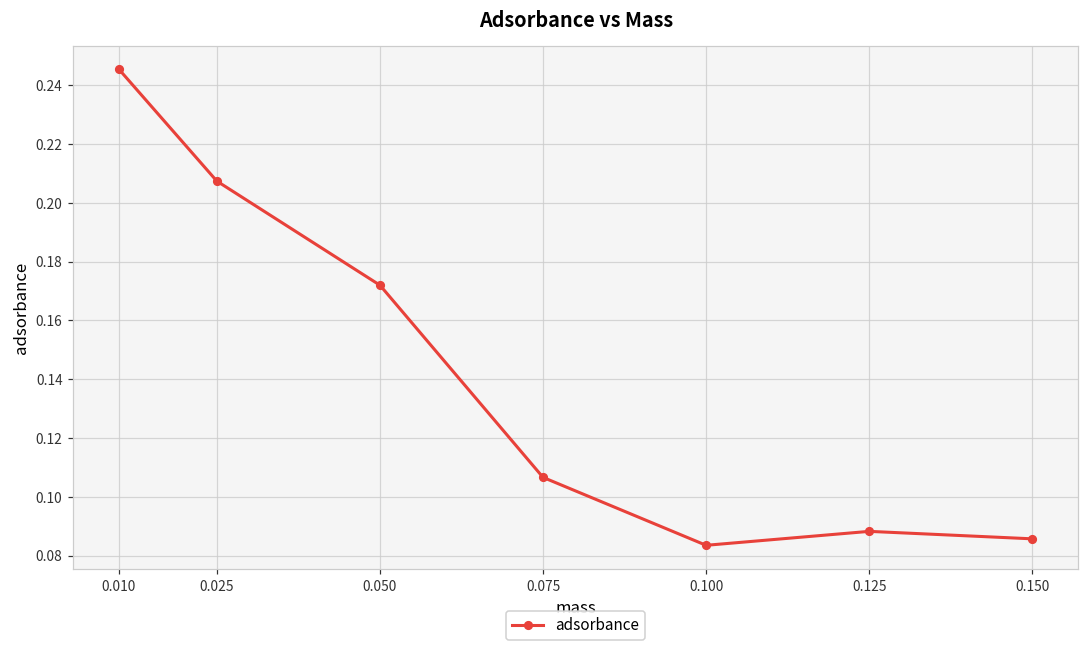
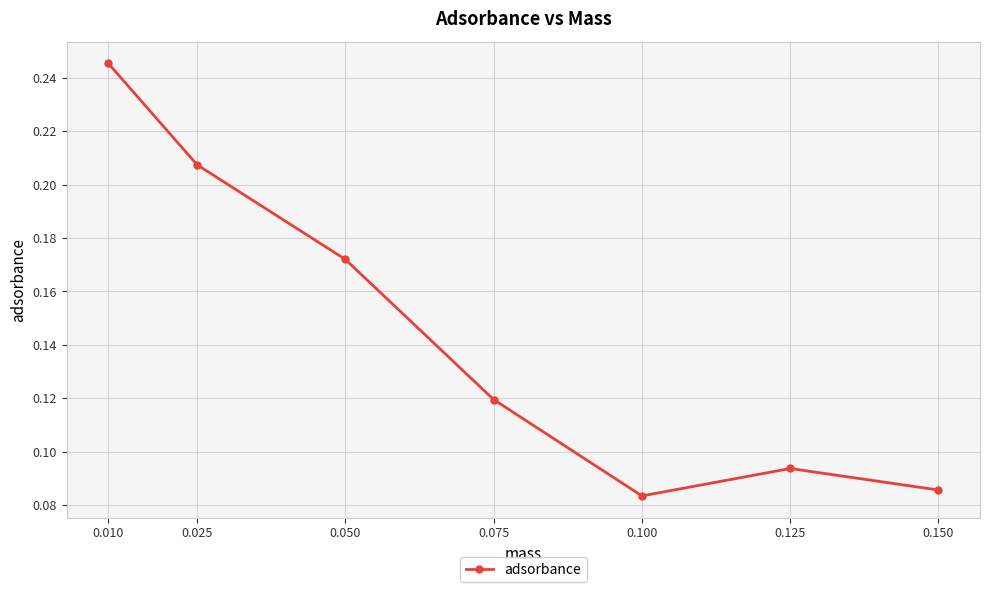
  {
    "0.010": 0.245,
    "0.025": 0.207,
    "0.050": 0.172,
-   "0.075": 0.107,
+   "0.075": 0.120,
    "0.100": 0.084,
-   "0.125": 0.088,
+   "0.125": 0.094,
    "0.150": 0.086
  }
